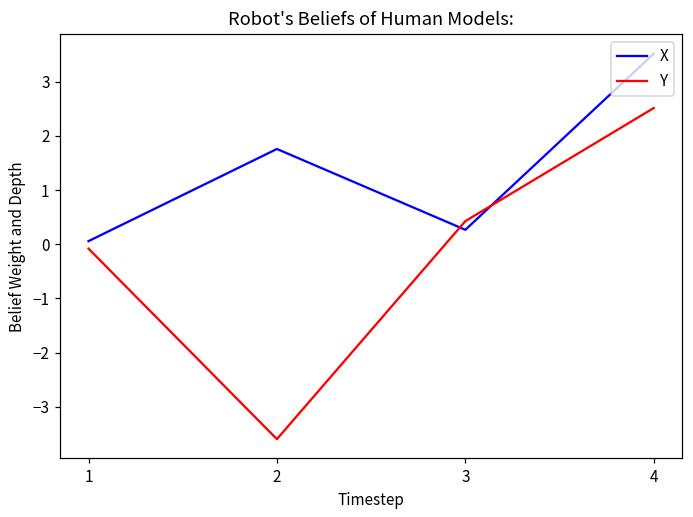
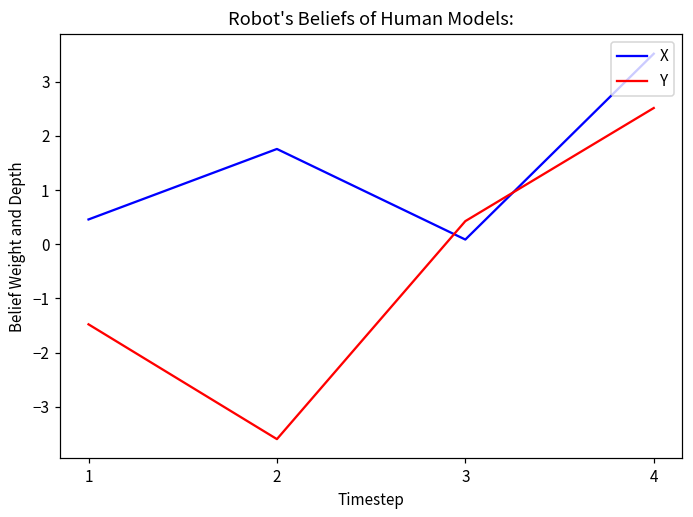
  {
    "X": {
-     "1": 0.1,
+     "1": 0.5,
      "2": 1.8,
-     "3": 0.3
+     "3": 0.1
    },
    "Y": {
-     "1": -0.1,
+     "1": -1.5,
      "2": -3.6,
      "3": 0.4,
      "4": 2.5
    }
  }
